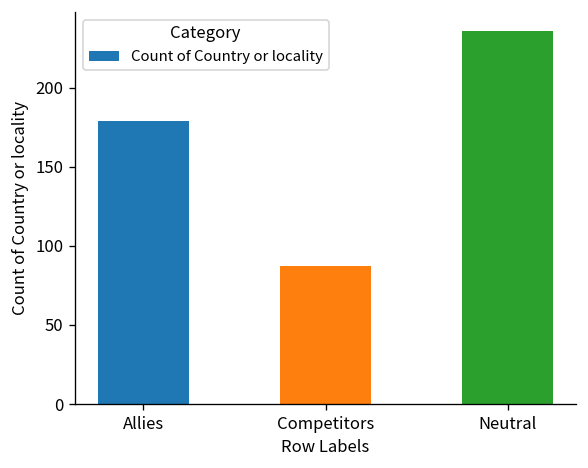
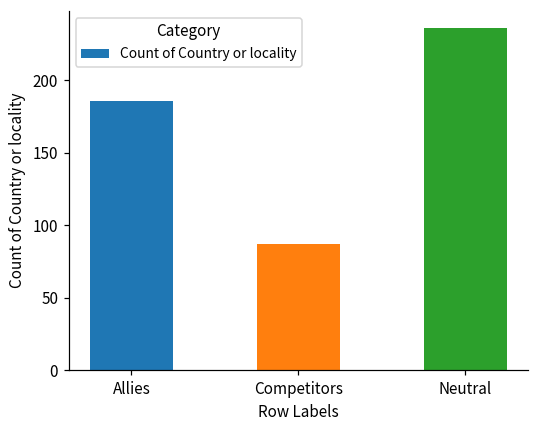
  {
-   "Allies": 179,
+   "Allies": 186,
    "Competitors": 87,
    "Neutral": 236
  }
